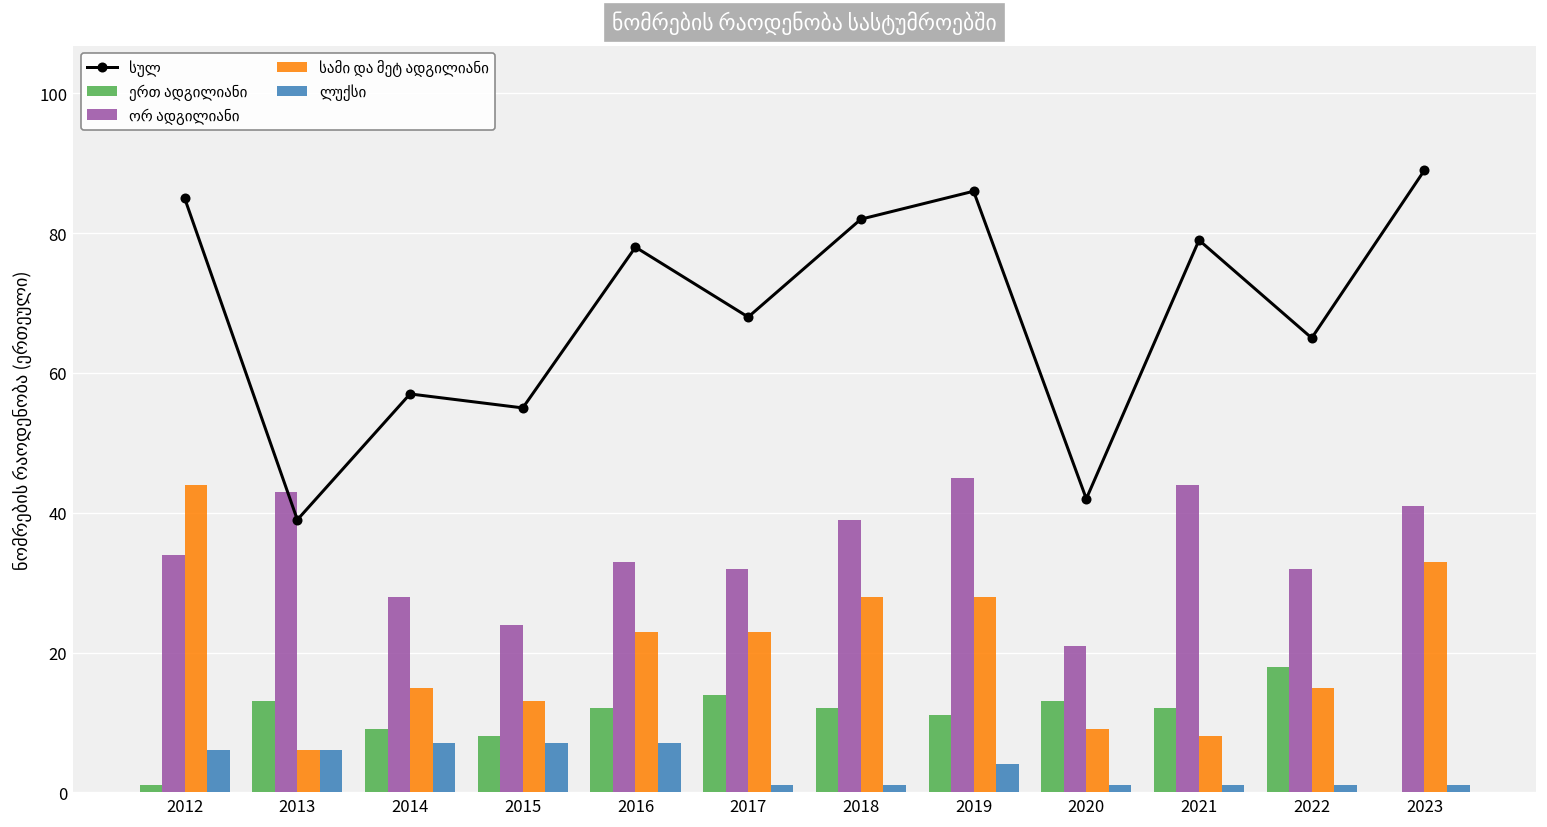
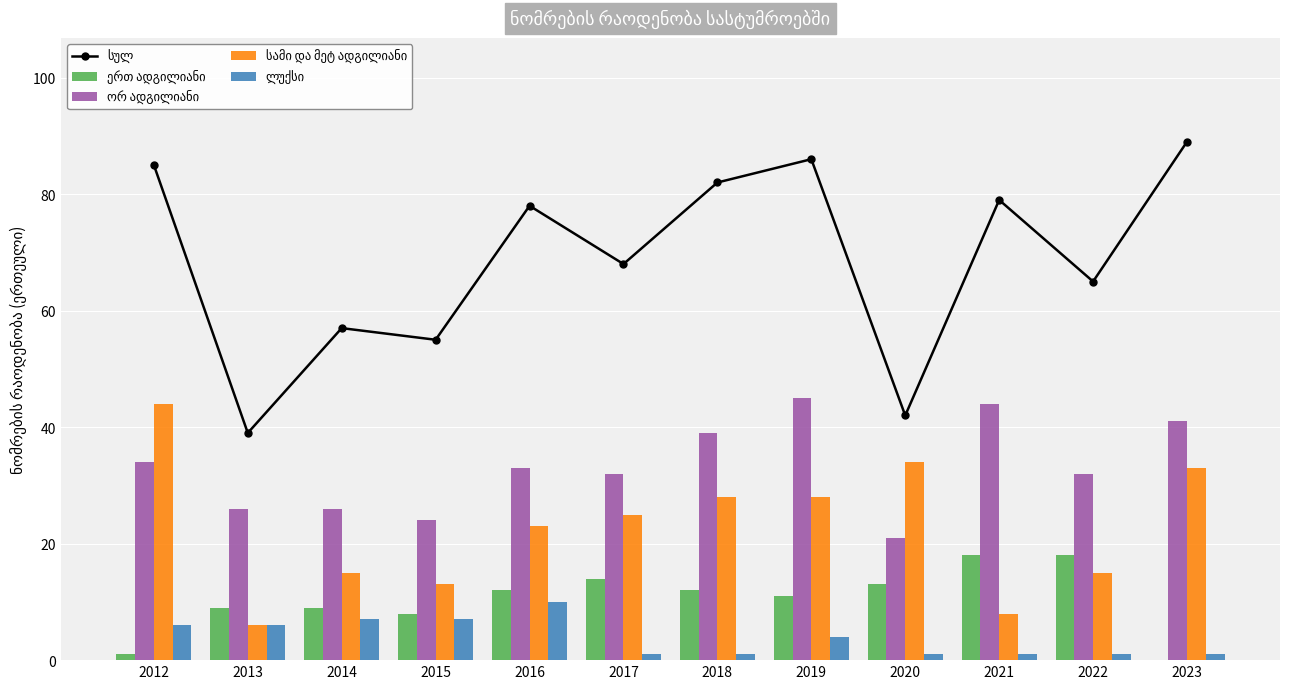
  {
    "ერთ ადგილიანი": {
      "2012": 1,
-     "2013": 13,
+     "2013": 9,
      "2014": 9,
      "2015": 8,
      "2016": 12,
      "2017": 14,
      "2018": 12,
      "2019": 11,
      "2020": 13,
-     "2021": 12,
+     "2021": 18,
      "2022": 18,
      "2023": 0
    },
    "სულ": {
      "2012": 85,
      "2013": 39,
      "2014": 57,
      "2015": 55,
      "2016": 78,
      "2017": 68,
      "2018": 82,
      "2019": 86,
      "2020": 42,
      "2021": 79,
      "2022": 65,
      "2023": 89
    },
    "ორ ადგილიანი": {
      "2012": 34,
-     "2013": 43,
-     "2014": 28,
+     "2013": 26,
+     "2014": 26,
      "2015": 24,
      "2016": 33,
      "2017": 32,
      "2018": 39,
      "2019": 45,
      "2020": 21,
      "2021": 44,
      "2022": 32,
      "2023": 41
    },
    "სამი და მეტ ადგილიანი": {
      "2012": 44,
      "2013": 6,
      "2014": 15,
      "2015": 13,
      "2016": 23,
-     "2017": 23,
+     "2017": 25,
      "2018": 28,
      "2019": 28,
-     "2020": 9,
+     "2020": 34,
      "2021": 8,
      "2022": 15,
      "2023": 33
    },
    "ლუქსი": {
      "2012": 6,
      "2013": 6,
      "2014": 7,
      "2015": 7,
-     "2016": 7,
+     "2016": 10,
      "2017": 1,
      "2018": 1,
      "2019": 4,
      "2020": 1,
      "2021": 1,
      "2022": 1,
      "2023": 1
    }
  }
